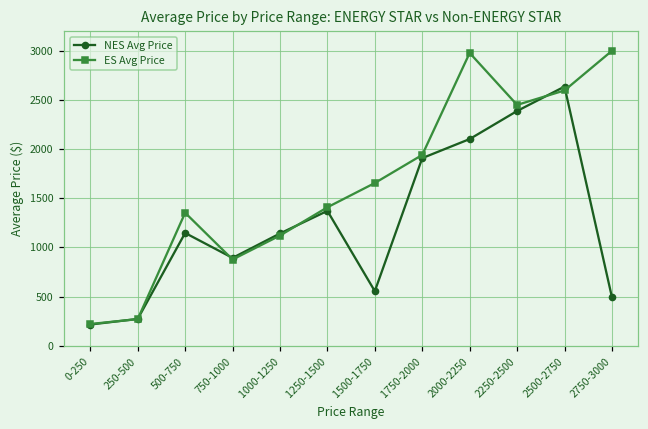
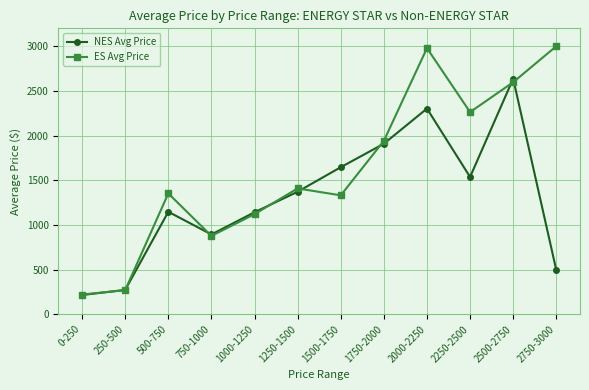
  {
    "NES Avg Price": {
      "500-750": 1100,
      "1250-1500": 1400,
-     "1500-1750": 600,
+     "1500-1750": 1600,
      "1750-2000": 1900,
-     "2000-2250": 2100,
-     "2250-2500": 2400,
+     "2000-2250": 2300,
+     "2250-2500": 1500,
      "2500-2750": 2600,
      "2750-3000": 500
    },
    "ES Avg Price": {
      "500-750": 1400,
      "1250-1500": 1400,
-     "1500-1750": 1700,
+     "1500-1750": 1300,
      "1750-2000": 1900,
      "2000-2250": 3000,
-     "2250-2500": 2400,
+     "2250-2500": 2300,
      "2500-2750": 2600,
      "2750-3000": 3000
    }
  }
